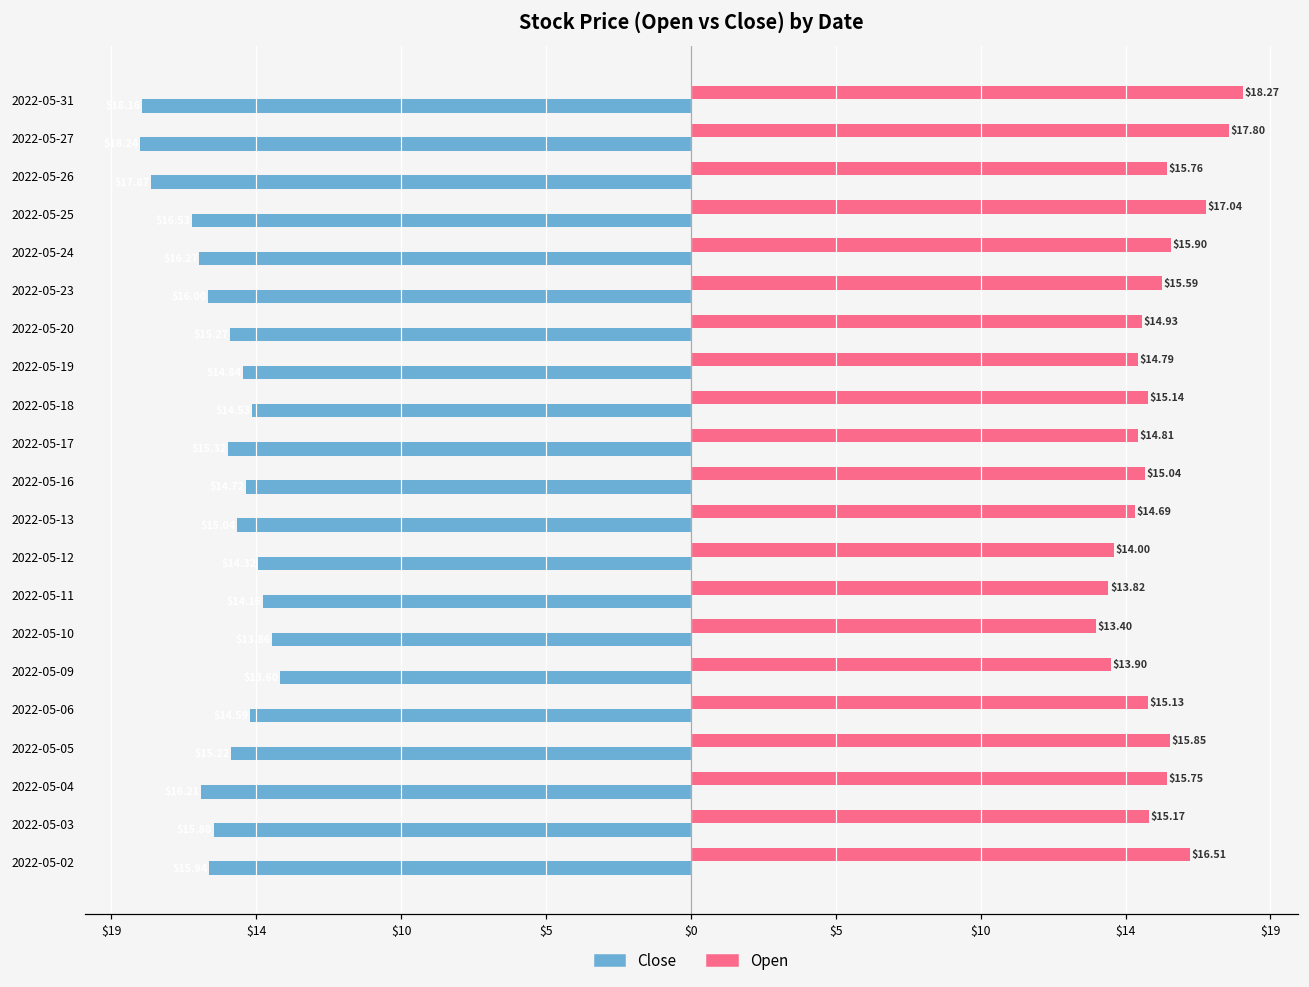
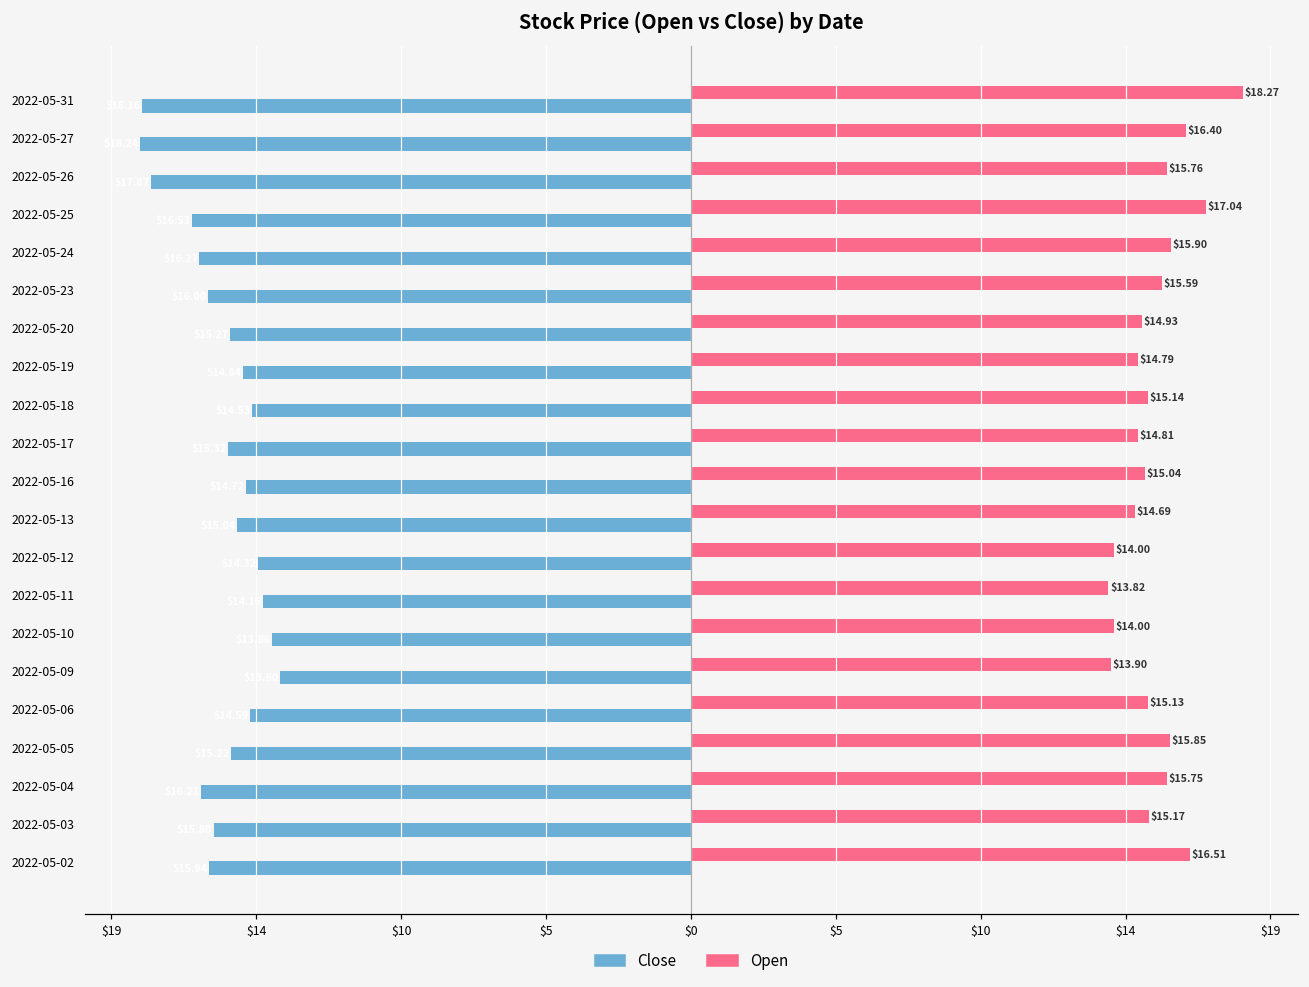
  {
    "Open": {
      "2022-05-31": "$18.27",
-     "2022-05-27": "$17.80",
+     "2022-05-27": "$16.40",
      "2022-05-26": "$15.76",
      "2022-05-25": "$17.04",
      "2022-05-24": "$15.90",
      "2022-05-23": "$15.59",
      "2022-05-20": "$14.93",
      "2022-05-19": "$14.79",
      "2022-05-18": "$15.14",
      "2022-05-17": "$14.81",
      "2022-05-16": "$15.04",
      "2022-05-13": "$14.69",
      "2022-05-12": "$14.00",
      "2022-05-11": "$13.82",
-     "2022-05-10": "$13.40",
+     "2022-05-10": "$14.00",
      "2022-05-09": "$13.90",
      "2022-05-06": "$15.13",
      "2022-05-05": "$15.85",
      "2022-05-04": "$15.75",
      "2022-05-03": "$15.17",
      "2022-05-02": "$16.51"
    }
  }
